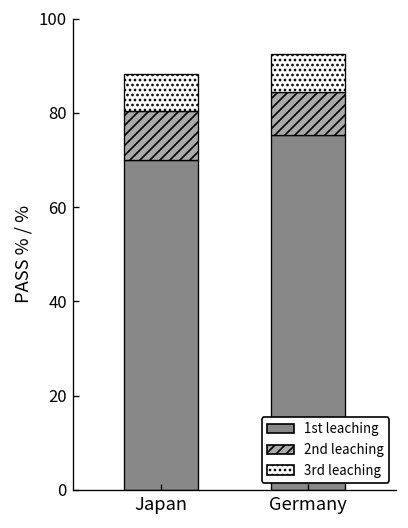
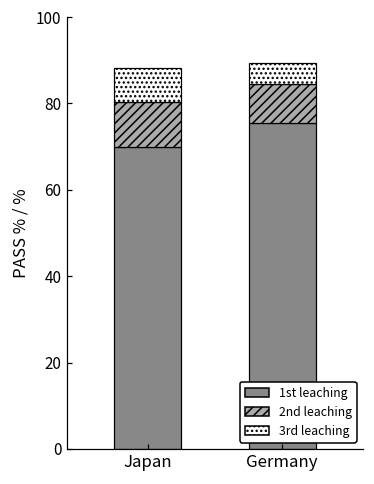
  {
    "3rd leaching": {
      "Japan": 8,
-     "Germany": 8
+     "Germany": 5
    }
  }
